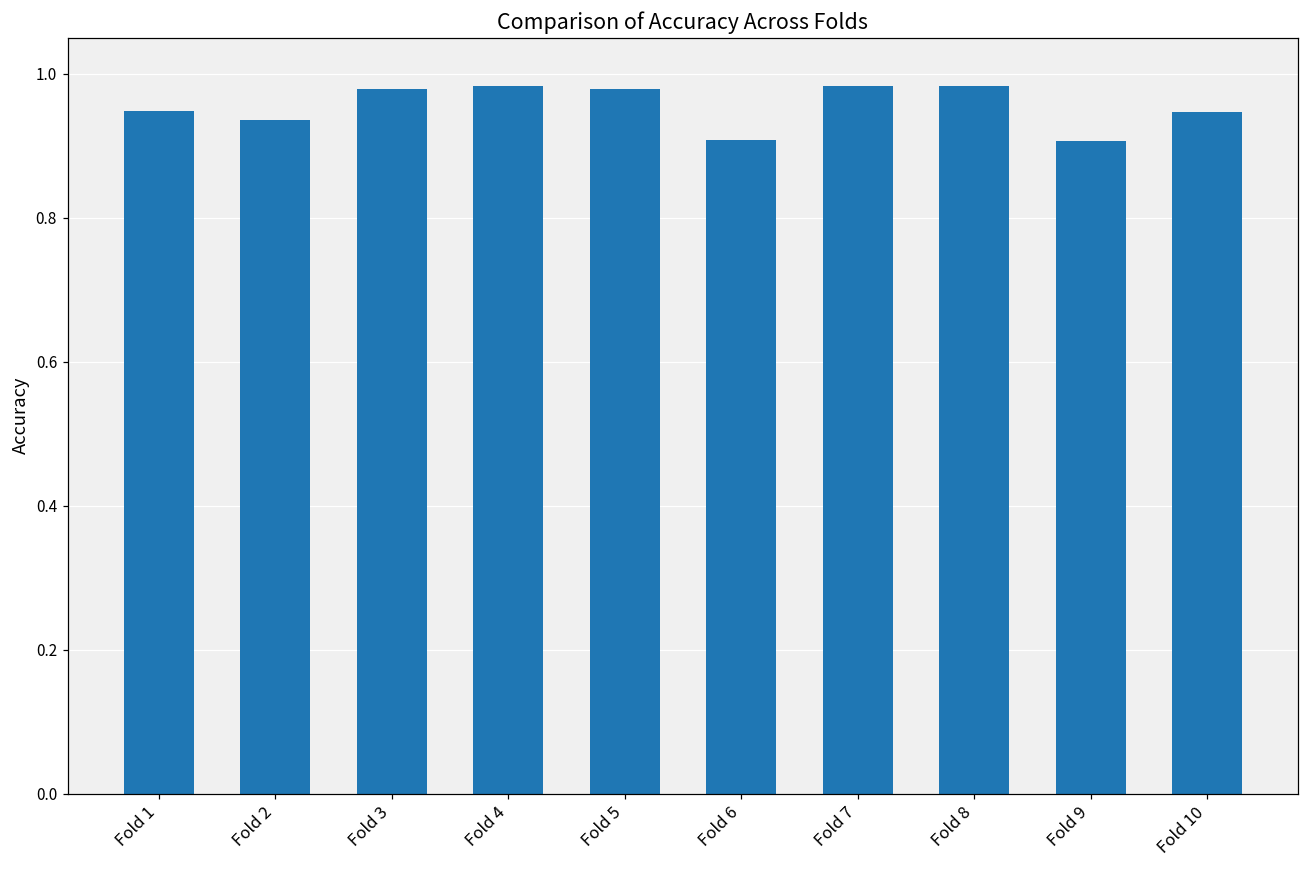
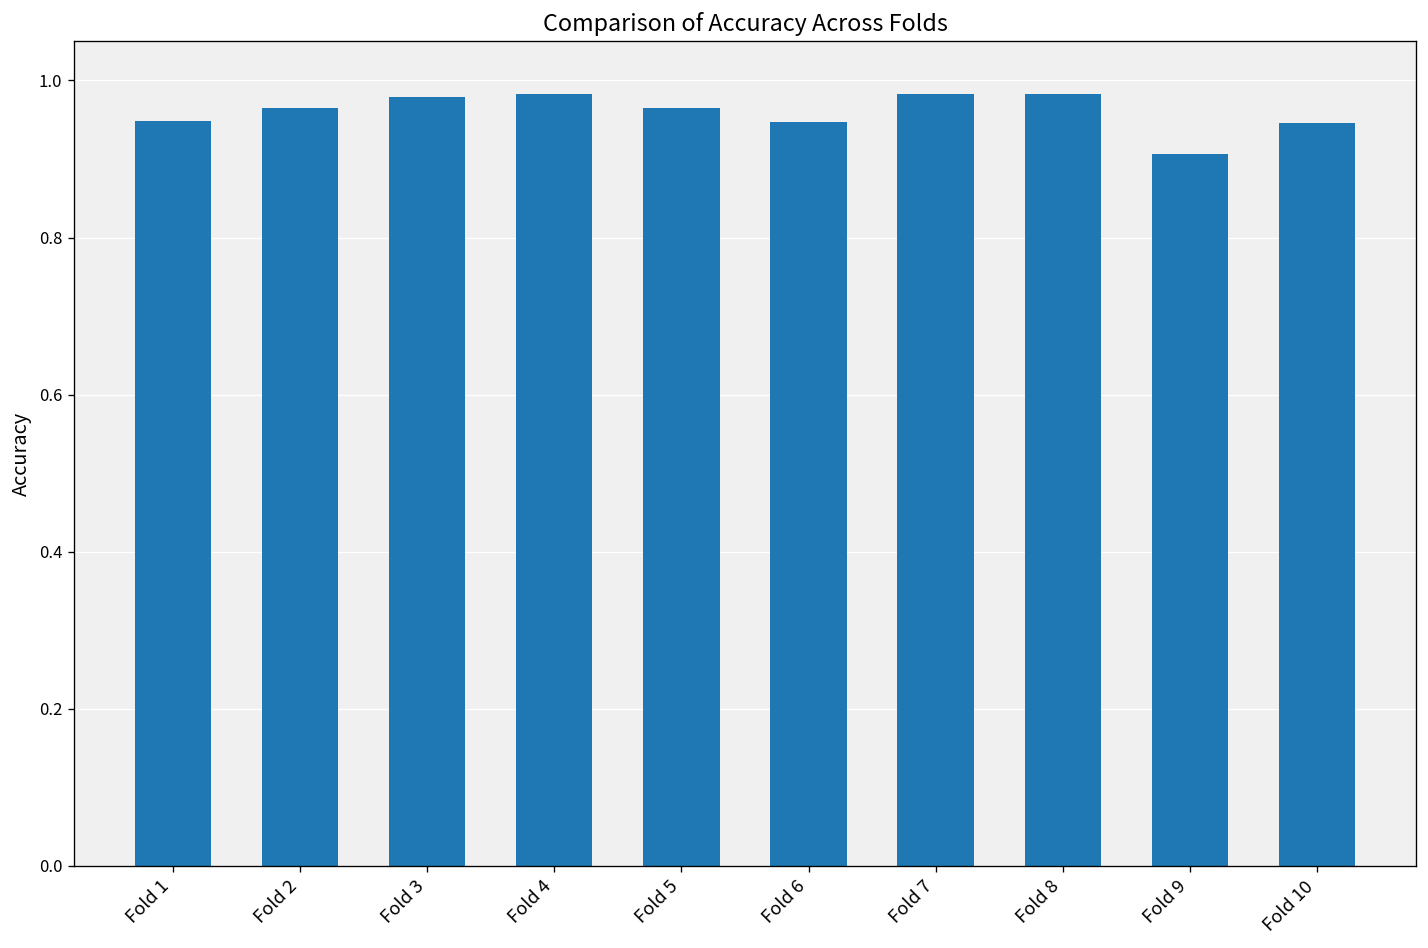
  {
    "Fold 1": 0.95,
-   "Fold 2": 0.94,
+   "Fold 2": 0.96,
    "Fold 3": 0.98,
    "Fold 4": 0.98,
-   "Fold 5": 0.98,
-   "Fold 6": 0.91,
+   "Fold 5": 0.96,
+   "Fold 6": 0.95,
    "Fold 7": 0.98,
    "Fold 8": 0.98,
    "Fold 9": 0.91,
    "Fold 10": 0.95
  }
